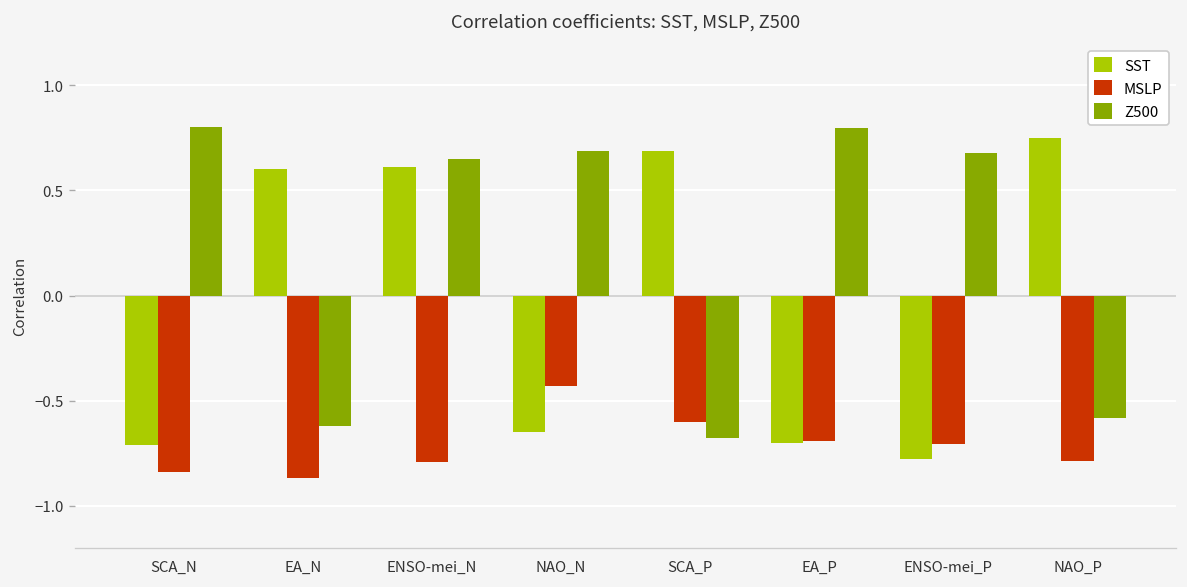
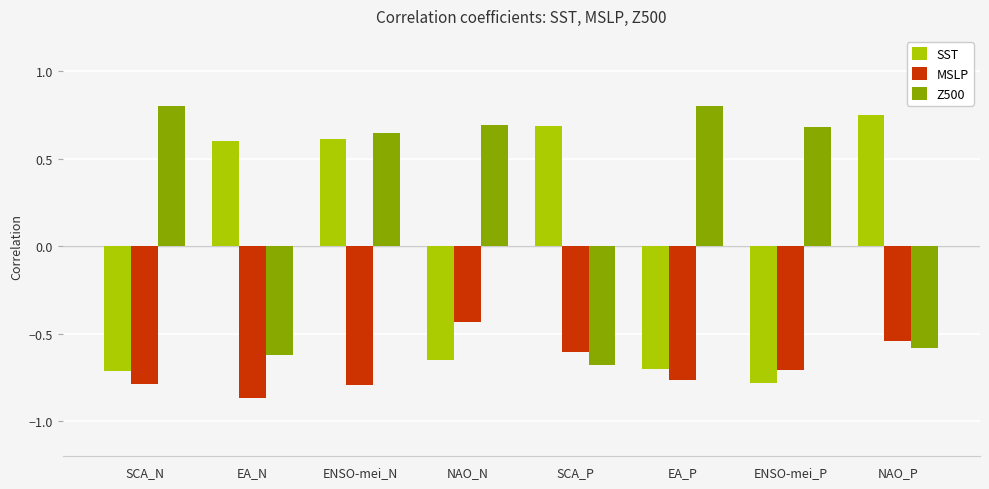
  {
    "MSLP": {
-     "SCA_N": -0.84,
+     "SCA_N": -0.79,
      "EA_N": -0.87,
      "ENSO-mei_N": -0.79,
      "NAO_N": -0.43,
      "SCA_P": -0.60,
-     "EA_P": -0.69,
+     "EA_P": -0.76,
      "ENSO-mei_P": -0.71,
-     "NAO_P": -0.79
+     "NAO_P": -0.54
    }
  }
